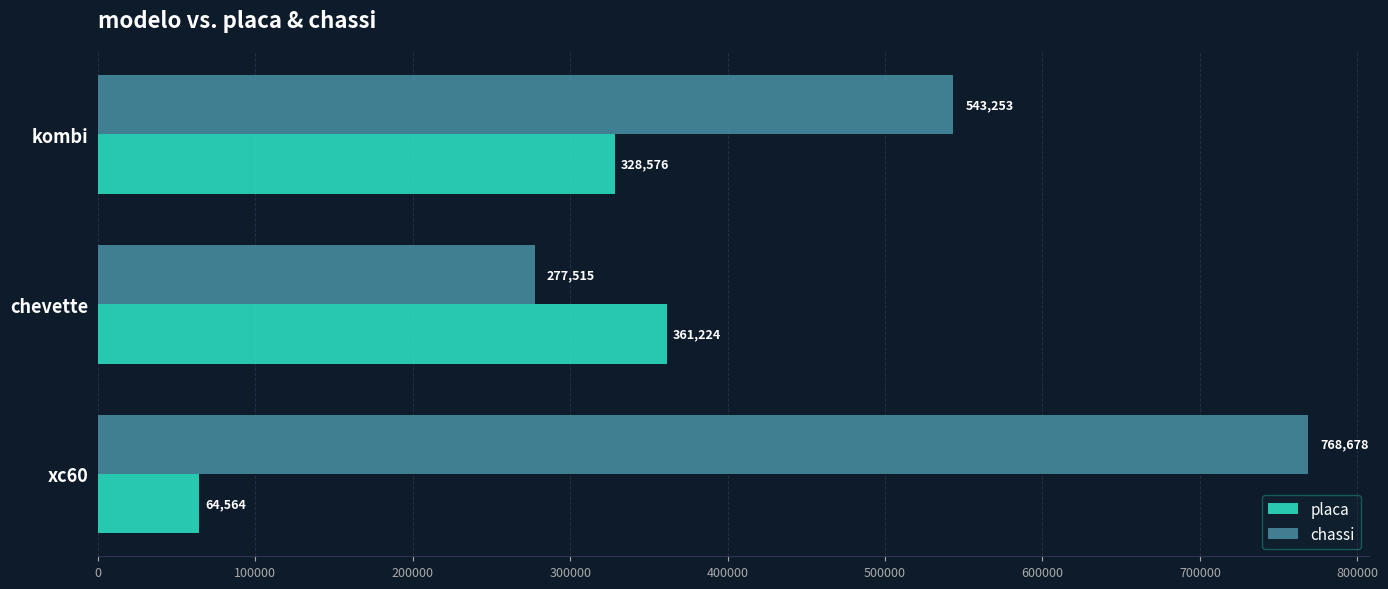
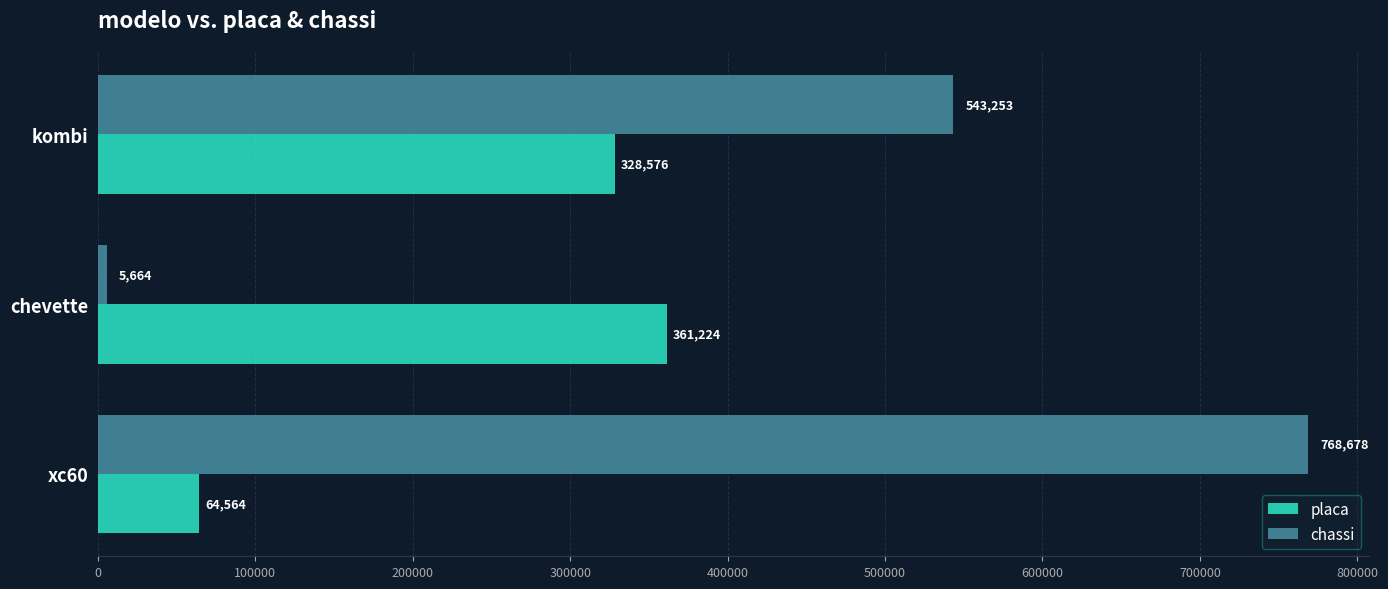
  {
    "placa": {
      "kombi": "328,576",
      "chevette": "361,224",
      "xc60": "64,564"
    },
    "chassi": {
      "kombi": "543,253",
-     "chevette": "277,515",
+     "chevette": "5,664",
      "xc60": "768,678"
    }
  }
